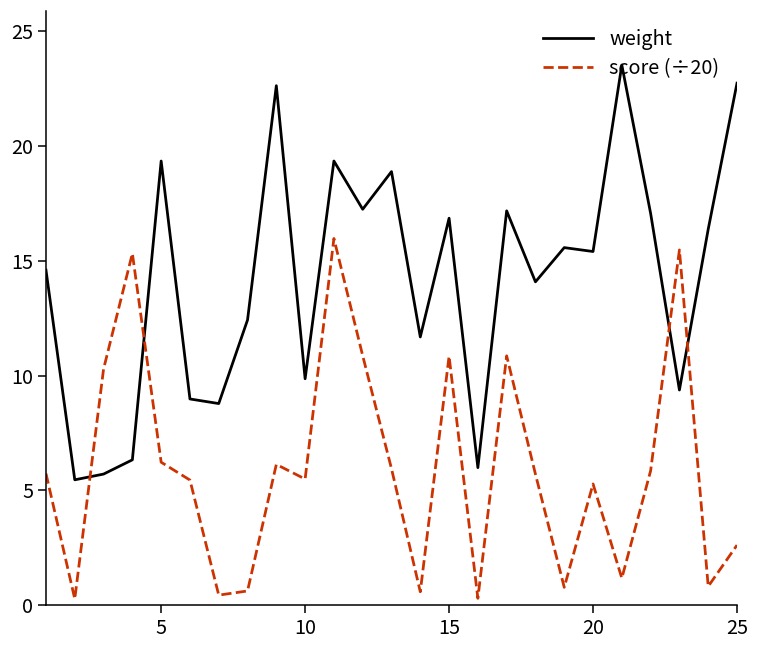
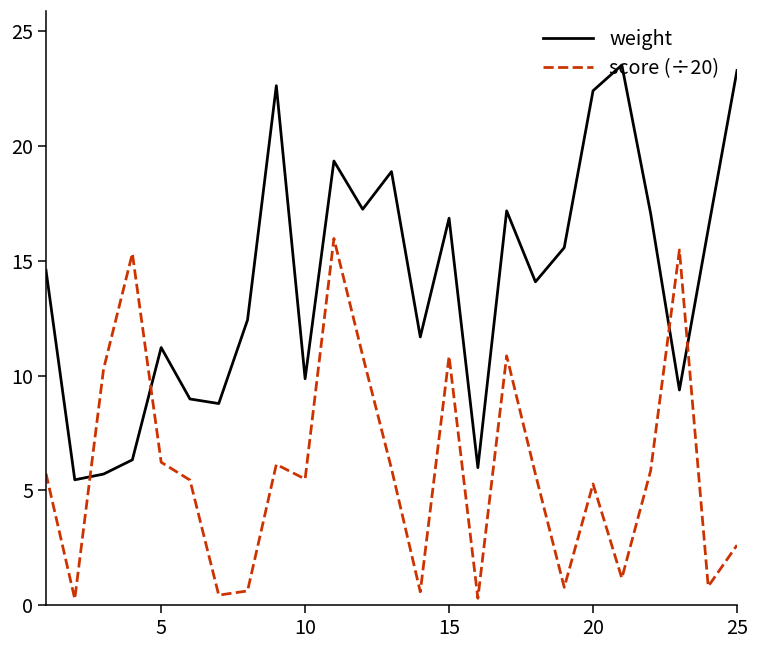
  {
    "weight": {
-     "5": 19.3,
+     "5": 11.2,
      "10": 9.9,
      "15": 16.9,
-     "20": 15.4,
-     "25": 22.7
+     "20": 22.4,
+     "25": 23.3
    },
    "score (÷20)": {
      "5": 6.2,
      "10": 5.5,
      "15": 10.8,
      "20": 5.3,
      "25": 2.6
    }
  }
